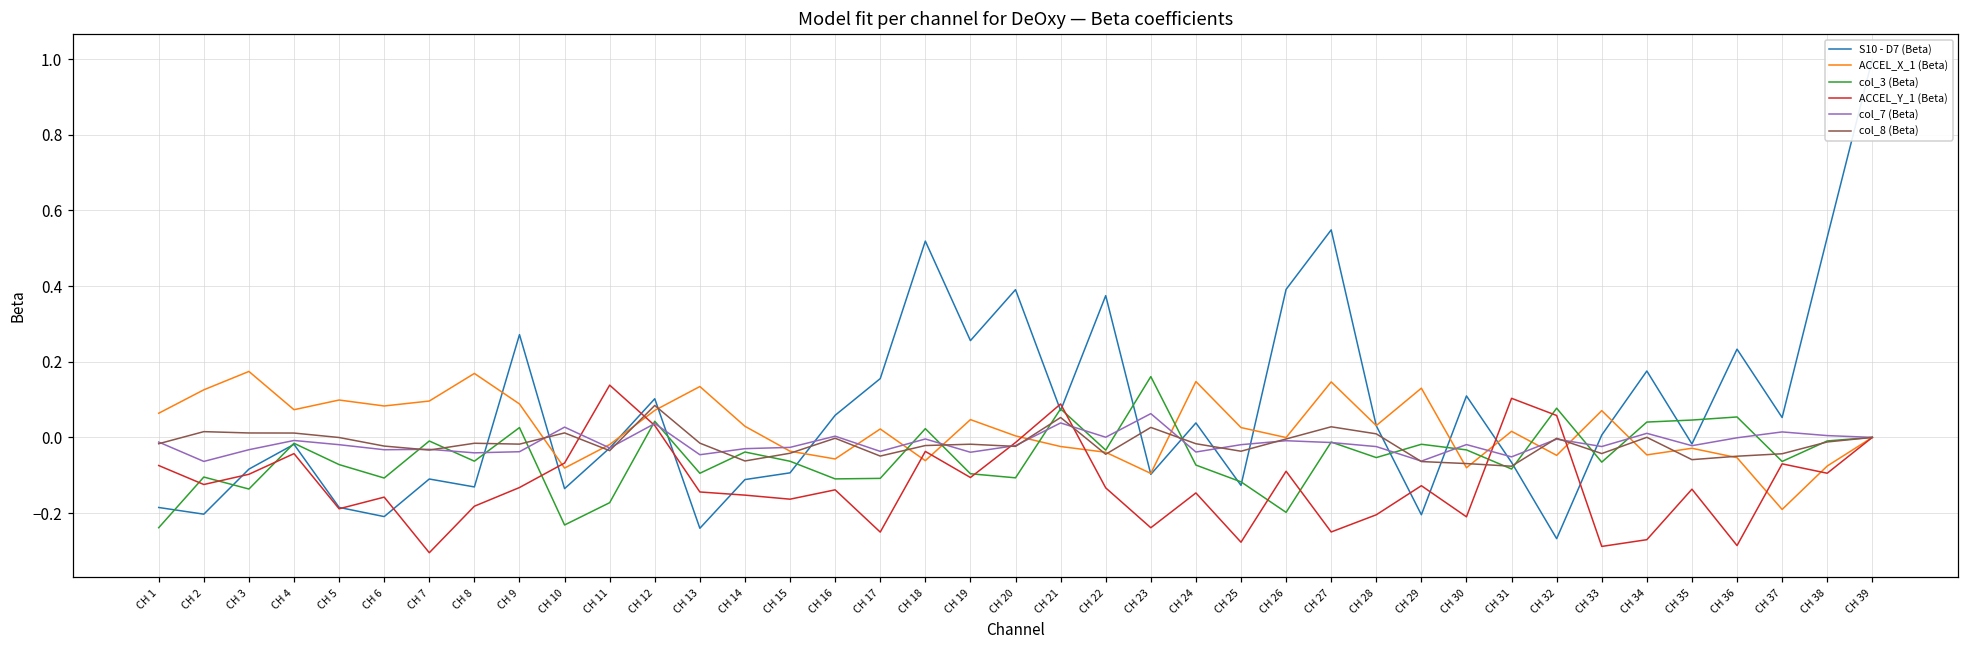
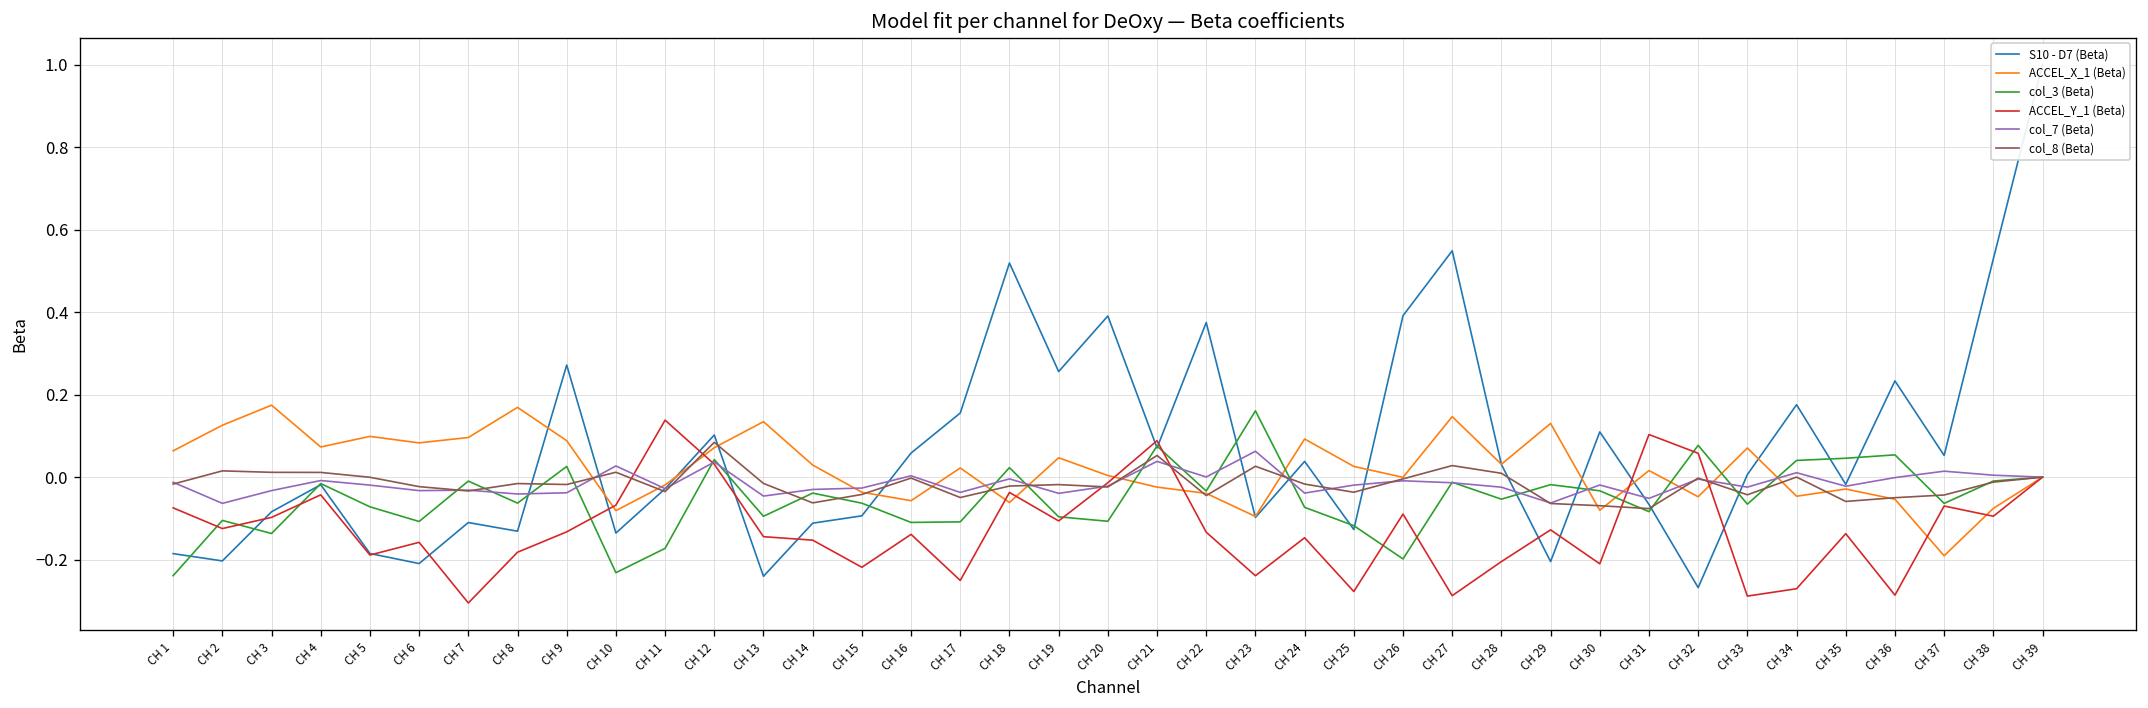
  {
    "S10 - D7 (Beta)": {
      "CH 1": -0.19,
      "CH 2": -0.20,
      "CH 3": -0.08,
      "CH 6": -0.21,
      "CH 7": -0.11,
      "CH 8": -0.13,
      "CH 9": 0.27,
      "CH 10": -0.14,
      "CH 12": 0.10,
      "CH 13": -0.24,
      "CH 14": -0.11,
      "CH 15": -0.09,
      "CH 16": 0.06,
      "CH 17": 0.16,
      "CH 18": 0.52,
      "CH 19": 0.26,
      "CH 20": 0.39,
      "CH 22": 0.37,
      "CH 24": 0.04,
      "CH 25": -0.13,
      "CH 26": 0.39,
      "CH 27": 0.55,
      "CH 29": -0.20,
      "CH 30": 0.11,
      "CH 31": -0.07,
      "CH 32": -0.27,
      "CH 33": 0.01,
      "CH 34": 0.18,
      "CH 36": 0.23,
      "CH 37": 0.05,
      "CH 38": 0.53
    },
    "ACCEL_X_1 (Beta)": {
      "CH 1": 0.06,
      "CH 2": 0.13,
      "CH 3": 0.17,
      "CH 4": 0.07,
      "CH 5": 0.10,
      "CH 6": 0.08,
      "CH 7": 0.10,
      "CH 8": 0.17,
      "CH 9": 0.09,
      "CH 10": -0.08,
      "CH 11": -0.02,
      "CH 12": 0.07,
      "CH 13": 0.13,
      "CH 14": 0.03,
      "CH 16": -0.06,
      "CH 17": 0.02,
      "CH 18": -0.06,
      "CH 19": 0.05,
      "CH 20": 0.00,
      "CH 21": -0.02,
-     "CH 24": 0.15,
+     "CH 24": 0.09,
      "CH 25": 0.03,
      "CH 27": 0.15,
      "CH 29": 0.13,
      "CH 30": -0.08,
      "CH 31": 0.02,
      "CH 32": -0.05,
      "CH 33": 0.07,
      "CH 34": -0.05,
      "CH 37": -0.19,
      "CH 38": -0.08
    },
    "col_3 (Beta)": {
      "CH 1": -0.24,
      "CH 2": -0.10,
      "CH 3": -0.14,
      "CH 5": -0.07,
      "CH 6": -0.11,
      "CH 7": -0.01,
      "CH 8": -0.06,
      "CH 9": 0.03,
      "CH 10": -0.23,
      "CH 11": -0.17,
      "CH 13": -0.09,
      "CH 14": -0.04,
      "CH 15": -0.06,
      "CH 16": -0.11,
      "CH 17": -0.11,
      "CH 18": 0.02,
      "CH 19": -0.10,
      "CH 20": -0.11,
      "CH 23": 0.16,
      "CH 24": -0.07,
      "CH 25": -0.12,
      "CH 26": -0.20,
      "CH 28": -0.05,
      "CH 29": -0.02,
      "CH 30": -0.03,
      "CH 31": -0.08,
      "CH 32": 0.08,
      "CH 33": -0.07,
      "CH 34": 0.04,
      "CH 35": 0.05,
      "CH 36": 0.05
    },
    "ACCEL_Y_1 (Beta)": {
      "CH 1": -0.07,
      "CH 2": -0.12,
      "CH 3": -0.10,
      "CH 4": -0.04,
      "CH 6": -0.16,
      "CH 7": -0.30,
      "CH 8": -0.18,
      "CH 9": -0.13,
      "CH 10": -0.07,
      "CH 11": 0.14,
      "CH 13": -0.14,
      "CH 14": -0.15,
-     "CH 15": -0.16,
+     "CH 15": -0.22,
      "CH 16": -0.14,
      "CH 17": -0.25,
      "CH 18": -0.04,
      "CH 19": -0.11,
      "CH 20": -0.01,
      "CH 21": 0.09,
      "CH 22": -0.13,
      "CH 23": -0.24,
      "CH 24": -0.15,
      "CH 25": -0.28,
      "CH 26": -0.09,
-     "CH 27": -0.25,
+     "CH 27": -0.29,
      "CH 28": -0.20,
      "CH 29": -0.13,
      "CH 30": -0.21,
      "CH 31": 0.10,
      "CH 32": 0.06,
      "CH 33": -0.29,
      "CH 34": -0.27,
      "CH 35": -0.14,
      "CH 36": -0.29,
      "CH 38": -0.09
    },
    "col_7 (Beta)": {
      "CH 2": -0.06,
      "CH 3": -0.03,
      "CH 4": -0.01,
      "CH 5": -0.02,
      "CH 6": -0.03,
      "CH 8": -0.04,
      "CH 9": -0.04,
      "CH 10": 0.03,
      "CH 13": -0.05,
      "CH 14": -0.03,
      "CH 15": -0.03,
      "CH 17": -0.04,
      "CH 18": 0.00,
      "CH 19": -0.04,
      "CH 21": 0.04,
      "CH 22": 0.00,
      "CH 23": 0.06,
      "CH 24": -0.04,
      "CH 25": -0.02,
      "CH 28": -0.02,
      "CH 30": -0.02,
      "CH 31": -0.05,
      "CH 33": -0.02,
      "CH 34": 0.01,
      "CH 36": 0.00,
      "CH 37": 0.01,
      "CH 38": 0.00
    },
    "col_8 (Beta)": {
      "CH 2": 0.02,
      "CH 3": 0.01,
      "CH 4": 0.01,
      "CH 5": 0.00,
      "CH 6": -0.02,
      "CH 8": -0.02,
      "CH 9": -0.02,
      "CH 10": 0.01,
      "CH 12": 0.08,
      "CH 13": -0.02,
      "CH 14": -0.06,
      "CH 17": -0.05,
      "CH 18": -0.02,
      "CH 19": -0.02,
      "CH 21": 0.05,
      "CH 23": 0.03,
      "CH 24": -0.02,
      "CH 25": -0.04,
      "CH 27": 0.03,
      "CH 28": 0.01,
      "CH 30": -0.07,
      "CH 31": -0.08,
      "CH 33": -0.04,
      "CH 34": 0.00,
      "CH 35": -0.06,
      "CH 37": -0.04
    }
  }
